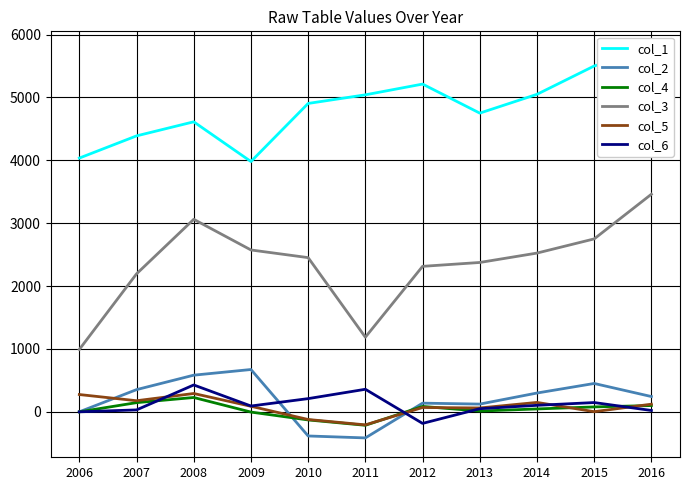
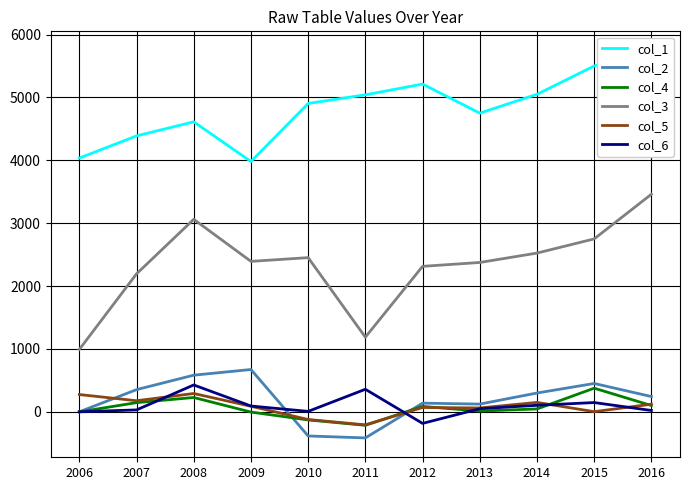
  {
    "col_1": {
      "2006": 4000,
      "2007": 4400,
      "2008": 4600,
      "2009": 4000,
      "2010": 4900,
      "2011": 5000,
      "2012": 5200,
      "2013": 4800,
      "2014": 5100,
      "2015": 5500
    },
    "col_2": {
      "2007": 400,
      "2008": 600,
      "2009": 700,
      "2010": -400,
      "2011": -400,
      "2012": 100,
      "2013": 100,
      "2014": 300,
      "2015": 500,
      "2016": 200
    },
    "col_4": {
      "2008": 200,
      "2009": 0,
      "2014": 0,
-     "2015": 100
+     "2015": 400
    },
    "col_3": {
      "2006": 1000,
      "2007": 2200,
      "2008": 3100,
-     "2009": 2600,
+     "2009": 2400,
      "2010": 2500,
      "2011": 1200,
      "2012": 2300,
      "2013": 2400,
      "2014": 2500,
      "2015": 2800,
      "2016": 3500
    },
    "col_5": {
      "2006": 300,
      "2008": 300,
      "2014": 100,
      "2015": 0
    },
    "col_6": {
      "2007": 0,
      "2008": 400,
-     "2010": 200,
+     "2010": 0,
      "2011": 400,
      "2012": -200,
      "2014": 100,
      "2015": 100,
      "2016": 0
    }
  }
